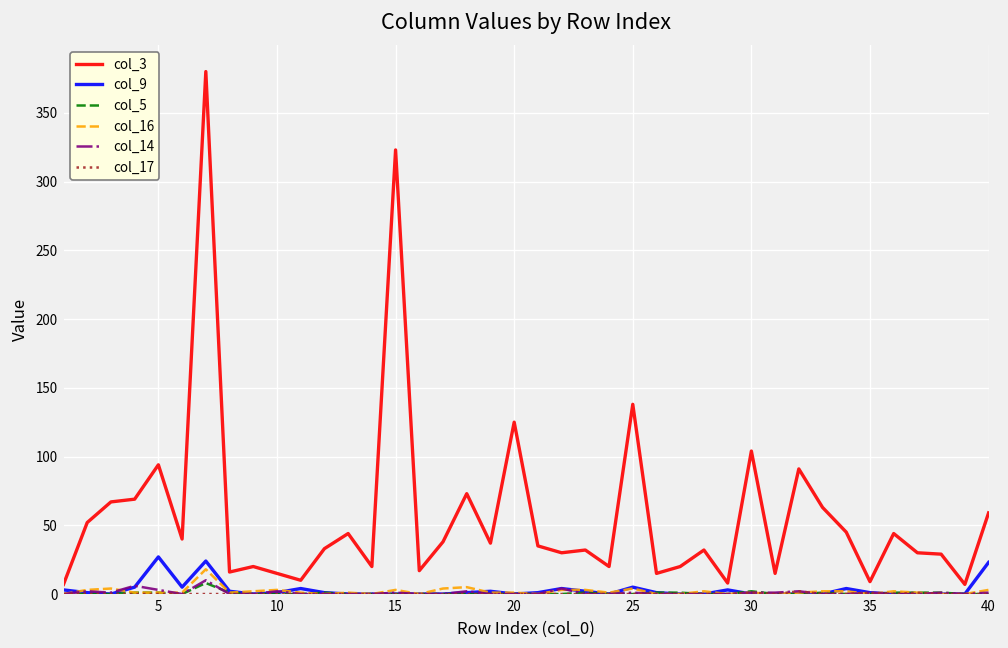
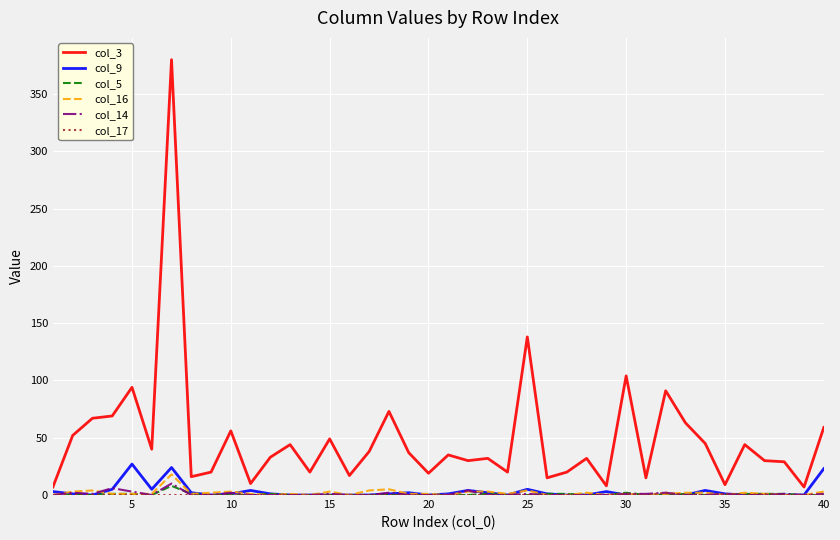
  {
    "col_3": {
      "5": 94,
-     "10": 15,
-     "15": 323,
-     "20": 125,
+     "10": 56,
+     "15": 49,
+     "20": 19,
      "25": 138,
      "30": 104,
      "35": 9,
      "40": 59
    },
    "col_9": {
      "5": 27,
      "40": 23
    }
  }
